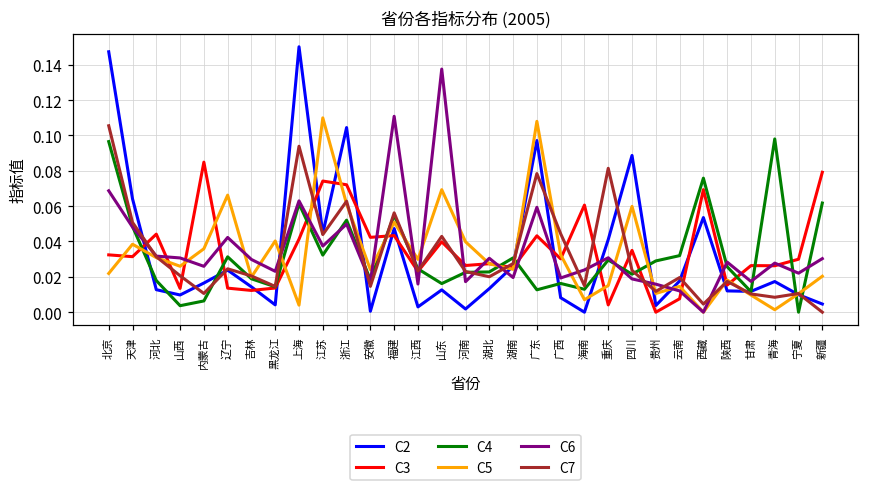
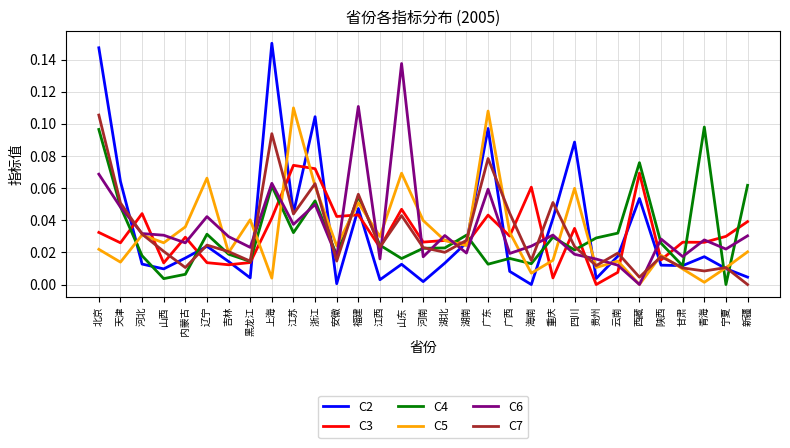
  {
    "C2": {
      "北京": 0.147,
      "天津": 0.064,
      "河北": 0.013,
      "山西": 0.010,
      "内蒙古": 0.016,
      "吉林": 0.014,
      "黑龙江": 0.004,
      "上海": 0.150,
      "浙江": 0.104,
      "安徽": 0.001,
      "福建": 0.047,
      "江西": 0.003,
      "山东": 0.013,
      "河南": 0.002,
      "湖北": 0.013,
      "广东": 0.097,
      "广西": 0.008,
      "海南": 0.000,
      "重庆": 0.041,
      "四川": 0.089,
      "贵州": 0.004,
      "云南": 0.018,
      "西藏": 0.054,
      "陕西": 0.012,
      "青海": 0.017,
      "新疆": 0.005
    },
    "C3": {
      "北京": 0.032,
-     "天津": 0.031,
+     "天津": 0.026,
      "河北": 0.044,
      "山西": 0.013,
-     "内蒙古": 0.085,
+     "内蒙古": 0.029,
      "辽宁": 0.014,
      "吉林": 0.012,
      "上海": 0.041,
      "江苏": 0.074,
      "浙江": 0.072,
      "安徽": 0.042,
      "福建": 0.043,
-     "山东": 0.040,
+     "山东": 0.047,
      "河南": 0.026,
      "广东": 0.043,
      "广西": 0.030,
      "海南": 0.061,
      "重庆": 0.004,
      "四川": 0.035,
      "贵州": 0.000,
      "云南": 0.008,
      "西藏": 0.069,
      "陕西": 0.015,
      "甘肃": 0.026,
      "宁夏": 0.030,
-     "新疆": 0.079
+     "新疆": 0.039
    },
    "C4": {
      "北京": 0.097,
      "河北": 0.018,
      "山西": 0.004,
      "内蒙古": 0.006,
      "辽宁": 0.031,
      "上海": 0.061,
      "江苏": 0.032,
      "浙江": 0.052,
      "山东": 0.016,
      "湖北": 0.023,
      "湖南": 0.031,
      "广东": 0.013,
      "广西": 0.016,
      "海南": 0.013,
      "四川": 0.022,
      "贵州": 0.029,
      "云南": 0.032,
      "西藏": 0.076,
      "陕西": 0.026,
      "青海": 0.098,
      "宁夏": 0.000,
      "新疆": 0.062
    },
    "C5": {
      "北京": 0.022,
-     "天津": 0.038,
+     "天津": 0.014,
      "山西": 0.026,
      "内蒙古": 0.036,
      "辽宁": 0.066,
      "黑龙江": 0.040,
      "上海": 0.004,
      "江苏": 0.110,
      "安徽": 0.024,
      "福建": 0.051,
      "江西": 0.030,
      "山东": 0.069,
      "河南": 0.040,
      "广东": 0.108,
      "广西": 0.032,
      "海南": 0.007,
      "重庆": 0.015,
      "四川": 0.060,
      "云南": 0.015,
      "青海": 0.001,
      "新疆": 0.020
    },
    "C6": {
      "北京": 0.069,
      "山西": 0.031,
      "内蒙古": 0.026,
      "辽宁": 0.042,
      "吉林": 0.030,
      "黑龙江": 0.023,
      "上海": 0.063,
      "江苏": 0.037,
      "浙江": 0.050,
      "福建": 0.111,
      "江西": 0.016,
      "山东": 0.138,
      "河南": 0.017,
      "湖北": 0.031,
      "湖南": 0.020,
      "广东": 0.059,
      "广西": 0.019,
      "海南": 0.024,
      "四川": 0.019,
      "贵州": 0.016,
      "云南": 0.012,
      "陕西": 0.028,
      "甘肃": 0.017,
      "宁夏": 0.022,
      "新疆": 0.030
    },
    "C7": {
      "北京": 0.105,
      "天津": 0.051,
      "山西": 0.021,
      "内蒙古": 0.011,
      "上海": 0.094,
      "安徽": 0.015,
      "山东": 0.043,
      "湖北": 0.020,
      "广东": 0.078,
      "广西": 0.044,
      "海南": 0.015,
-     "重庆": 0.081,
+     "重庆": 0.051,
      "四川": 0.024,
      "云南": 0.020,
      "西藏": 0.005,
      "青海": 0.008,
      "新疆": 0.000
    }
  }
